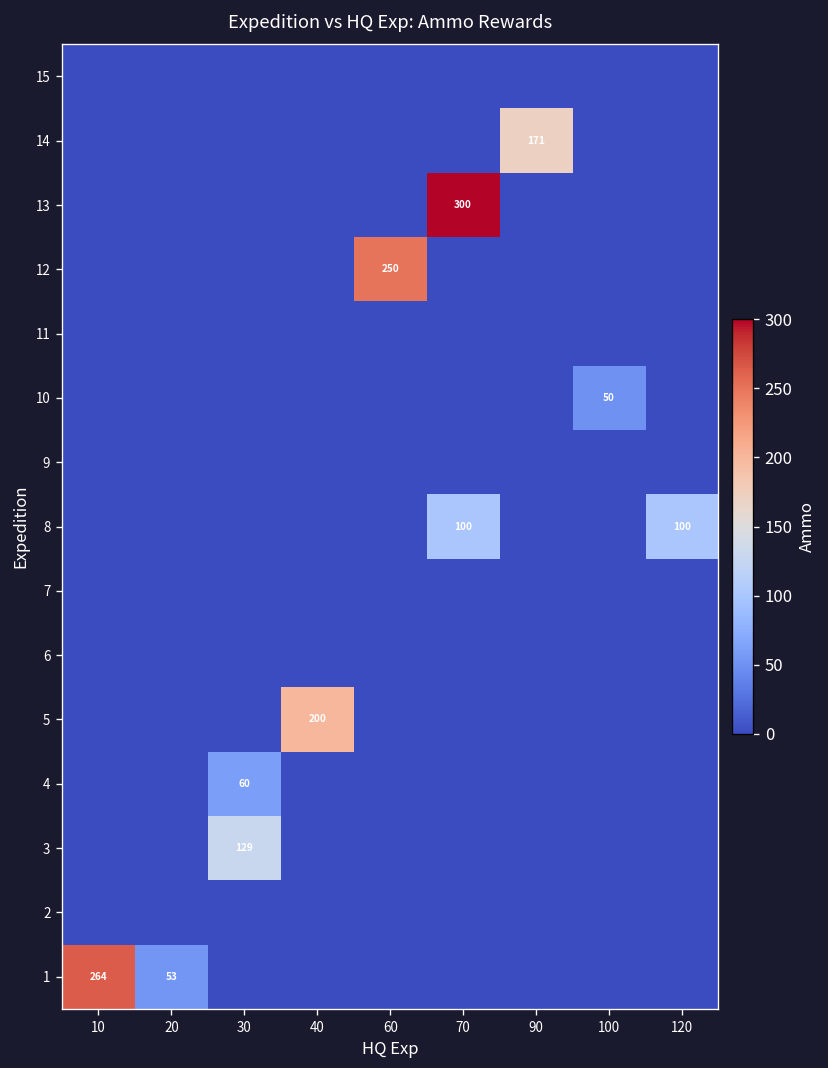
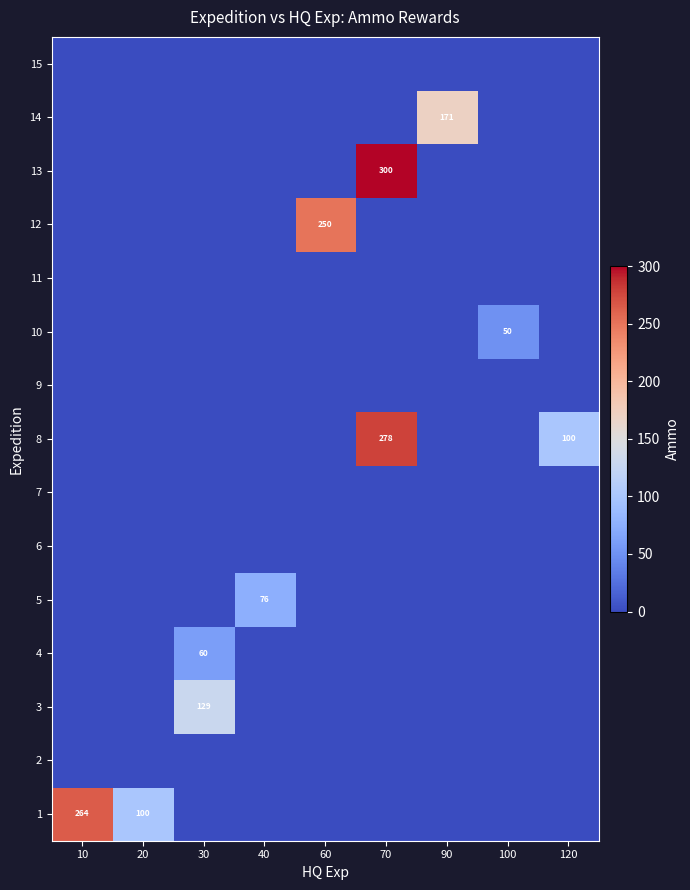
  {
    "14": {
      "90": 171
    },
    "13": {
      "70": 300
    },
    "12": {
      "60": 250
    },
    "10": {
      "100": 50
    },
    "8": {
-     "70": 100,
+     "70": 278,
      "120": 100
    },
    "5": {
-     "40": 200
+     "40": 76
    },
    "4": {
      "30": 60
    },
    "3": {
      "30": 129
    },
    "1": {
      "10": 264,
-     "20": 53
+     "20": 100
    }
  }
